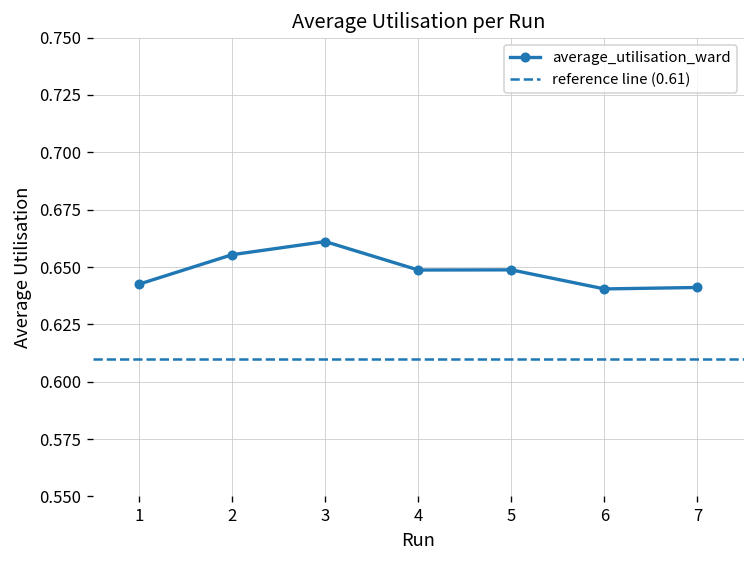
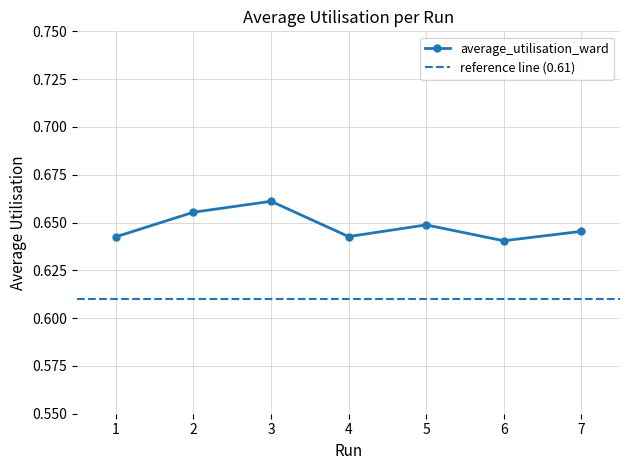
  {
    "1": 0.643,
    "2": 0.655,
    "3": 0.661,
-   "4": 0.649,
+   "4": 0.643,
    "5": 0.649,
    "6": 0.640,
-   "7": 0.641
+   "7": 0.645
  }
